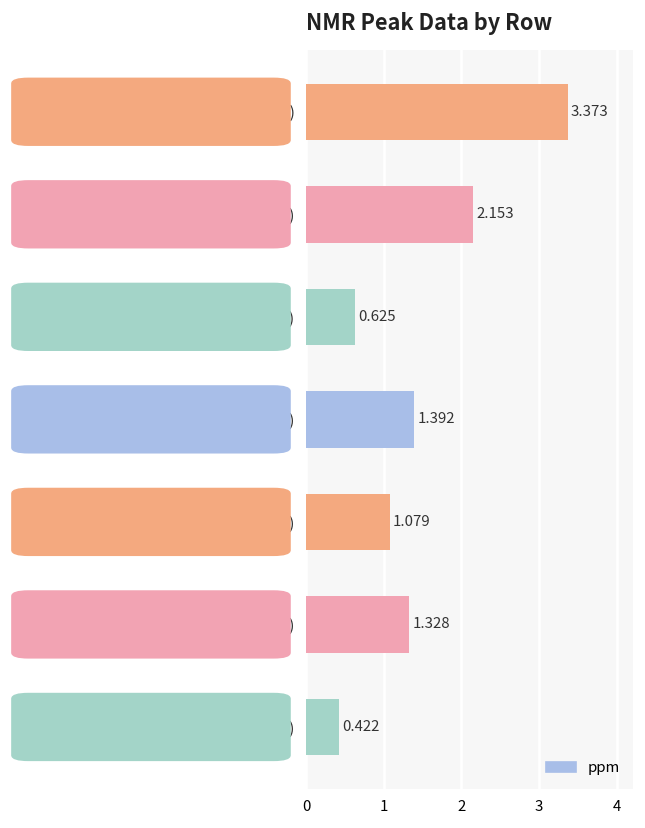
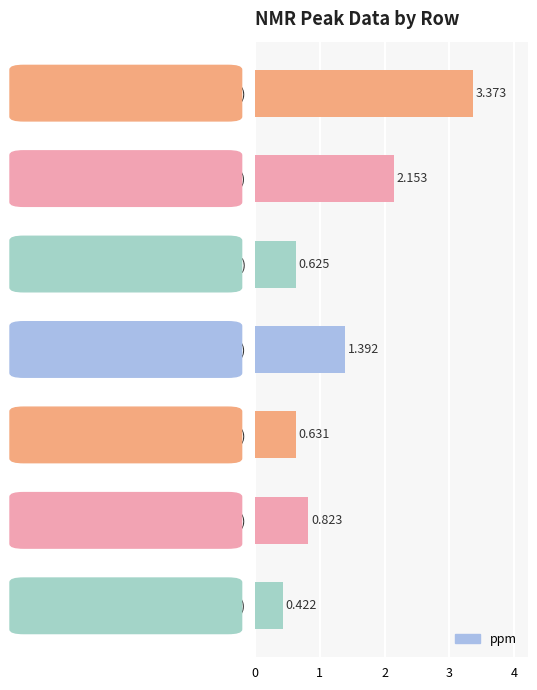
  {
    "Row 1 (td)": 3.373,
    "Row 2 (heptd)": 2.153,
    "Row 3 (dtd)": 0.625,
    "Row 4 (m)": 1.392,
-   "Row 5 (m)": 1.079,
-   "Row 6 (m)": 1.328,
+   "Row 5 (m)": 0.631,
+   "Row 6 (m)": 0.823,
    "Row 7 (d)": 0.422
  }
